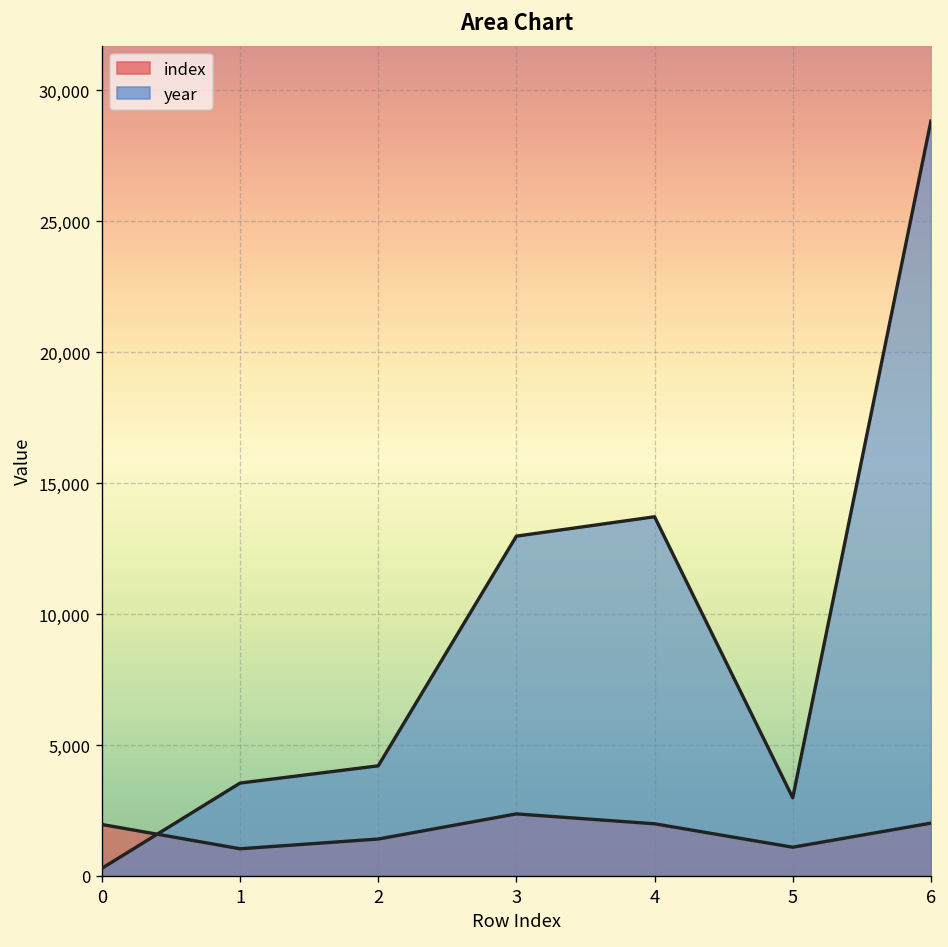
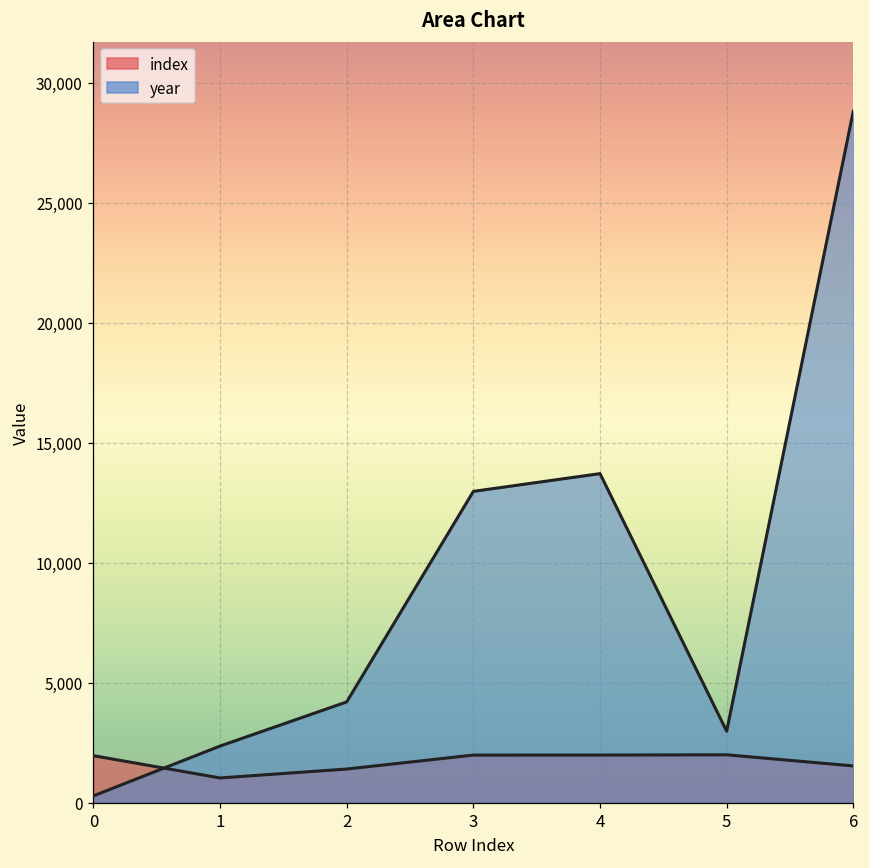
  {
    "index": {
      "0": "2,000",
      "1": "1,000",
      "2": "1,400",
-     "3": "2,400",
+     "3": "2,000",
      "4": "2,000",
-     "5": "1,100",
-     "6": "2,000"
+     "5": "2,000",
+     "6": "1,500"
    },
    "year": {
      "0": "300",
-     "1": "3,500",
+     "1": "2,400",
      "2": "4,200",
      "3": "13,000",
      "4": "13,700",
      "5": "3,000",
      "6": "28,800"
    }
  }
